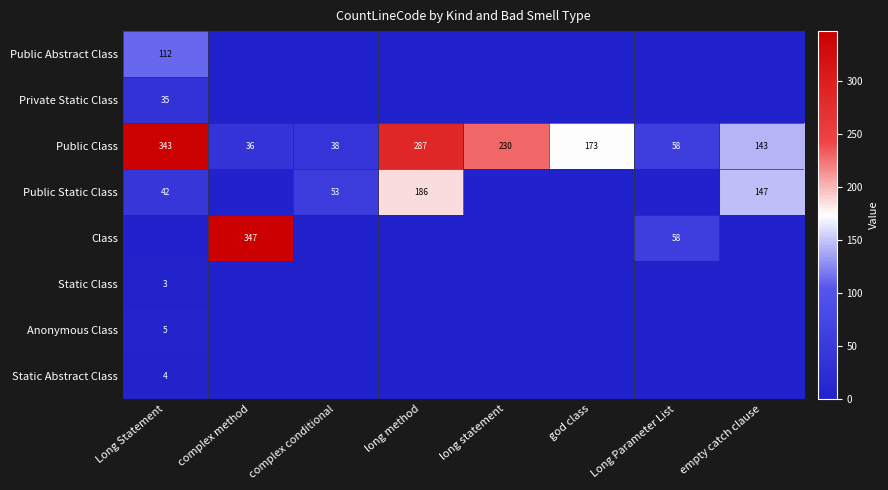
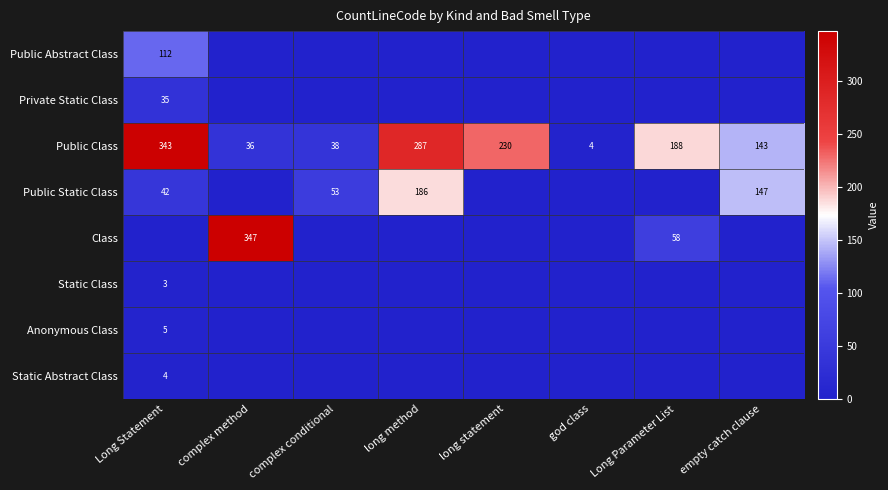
  {
    "Public Abstract Class": {
      "Long Statement": 112
    },
    "Private Static Class": {
      "Long Statement": 35
    },
    "Public Class": {
      "Long Statement": 343,
      "complex method": 36,
      "complex conditional": 38,
      "long method": 287,
      "long statement": 230,
-     "god class": 173,
-     "Long Parameter List": 58,
+     "god class": 4,
+     "Long Parameter List": 188,
      "empty catch clause": 143
    },
    "Public Static Class": {
      "Long Statement": 42,
      "complex conditional": 53,
      "long method": 186,
      "empty catch clause": 147
    },
    "Class": {
      "complex method": 347,
      "Long Parameter List": 58
    },
    "Static Class": {
      "Long Statement": 3
    },
    "Anonymous Class": {
      "Long Statement": 5
    },
    "Static Abstract Class": {
      "Long Statement": 4
    }
  }
